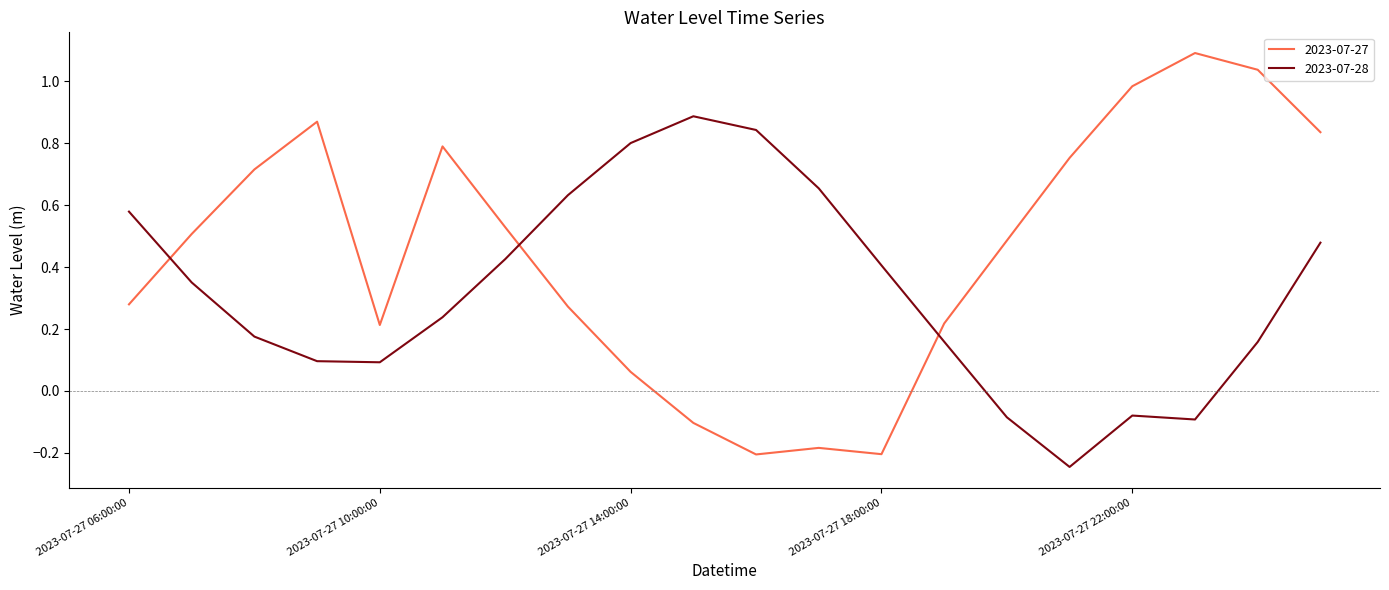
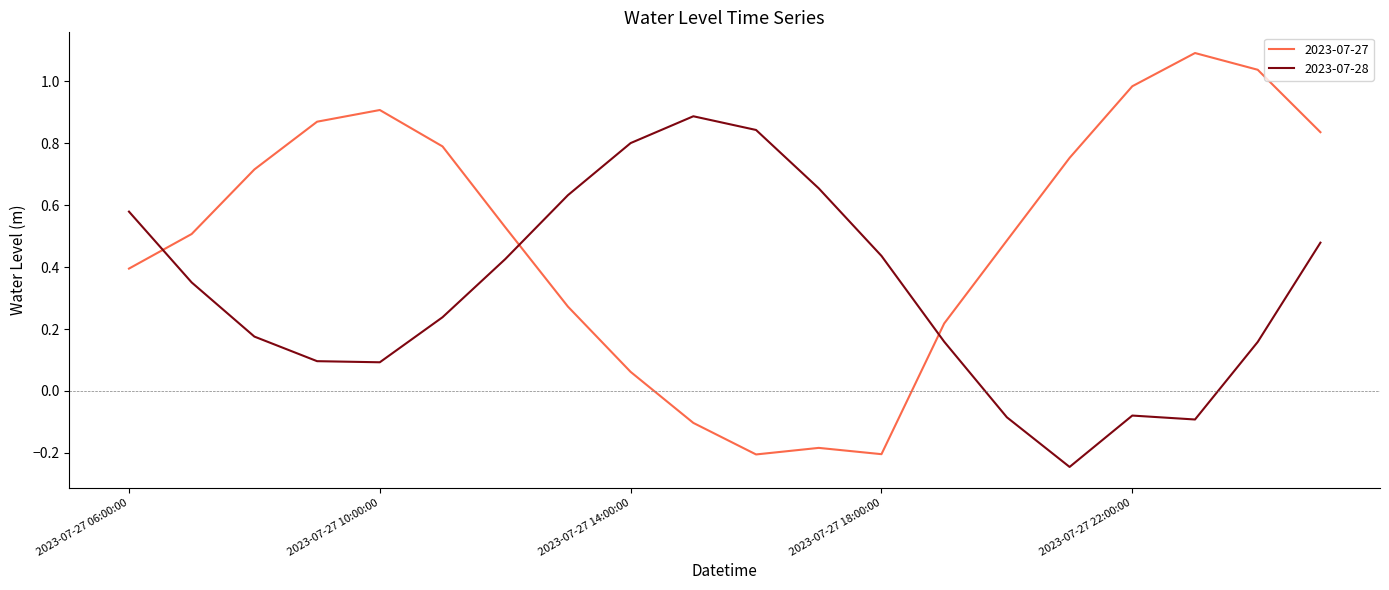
  {
    "2023-07-27": {
-     "2023-07-27 06:00:00": 0.28,
-     "2023-07-27 10:00:00": 0.21,
+     "2023-07-27 06:00:00": 0.40,
+     "2023-07-27 10:00:00": 0.91,
      "2023-07-27 14:00:00": 0.06,
      "2023-07-27 18:00:00": -0.20,
      "2023-07-27 22:00:00": 0.98
    },
    "2023-07-28": {
      "2023-07-27 06:00:00": 0.58,
      "2023-07-27 10:00:00": 0.09,
      "2023-07-27 14:00:00": 0.80,
-     "2023-07-27 18:00:00": 0.41,
+     "2023-07-27 18:00:00": 0.44,
      "2023-07-27 22:00:00": -0.08
    }
  }
